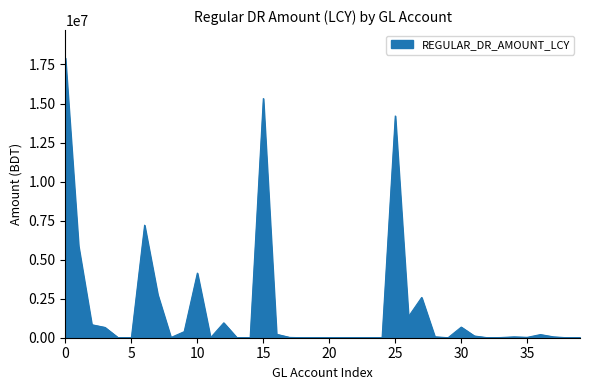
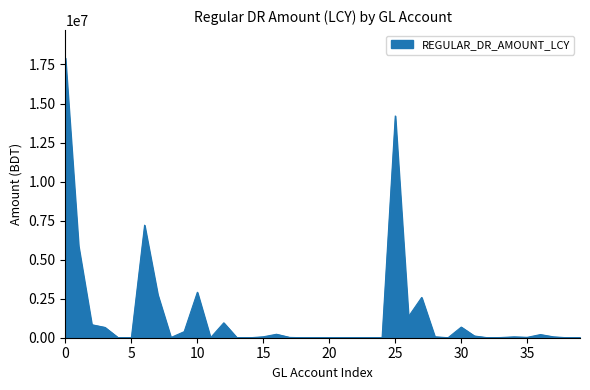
  {
    "0": 17900000,
    "5": 0,
-   "10": 4100000,
-   "15": 15300000,
+   "10": 2900000,
+   "15": 100000,
    "20": 0,
    "25": 14200000,
    "30": 700000,
    "35": 0
  }
